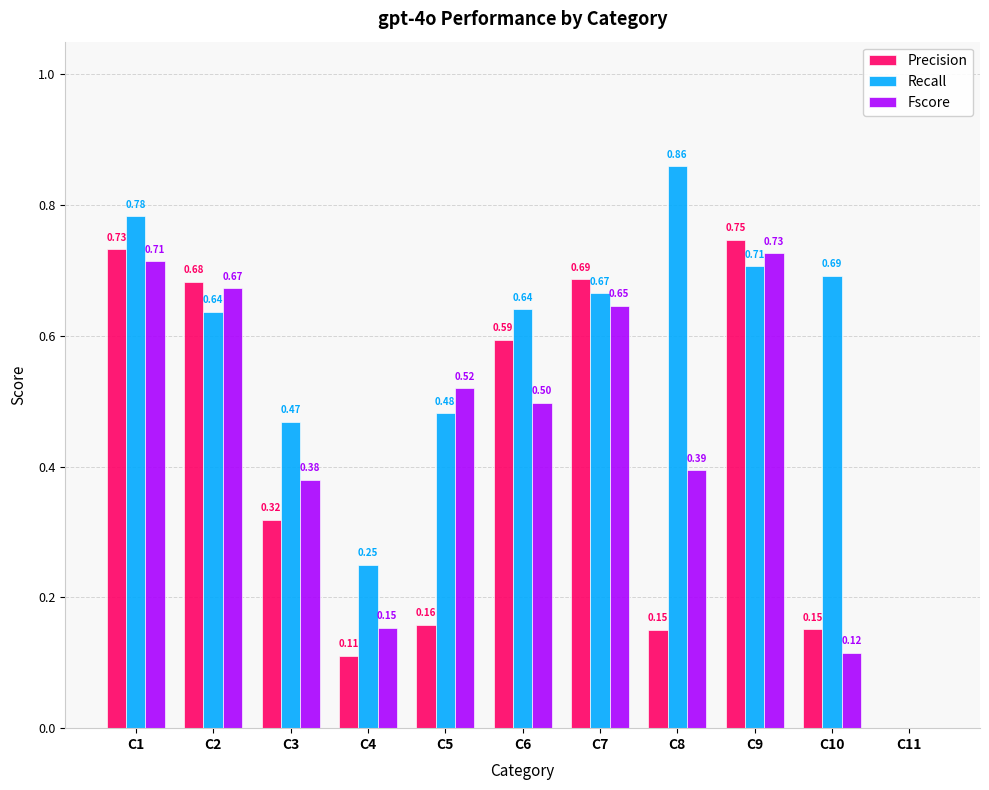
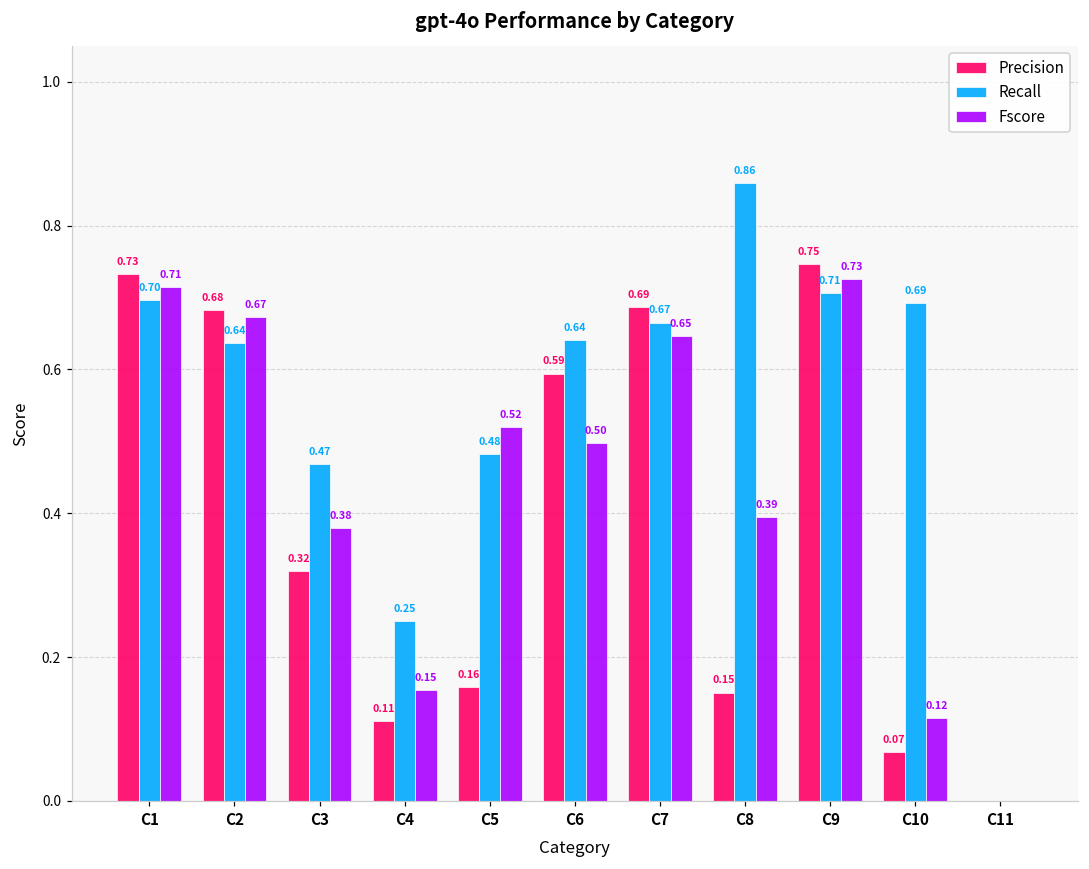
  {
    "Precision": {
      "C1": 0.73,
      "C2": 0.68,
      "C3": 0.32,
      "C4": 0.11,
      "C5": 0.16,
      "C6": 0.59,
      "C7": 0.69,
      "C8": 0.15,
      "C9": 0.75,
-     "C10": 0.15
+     "C10": 0.07
    },
    "Recall": {
-     "C1": 0.78,
+     "C1": 0.70,
      "C2": 0.64,
      "C3": 0.47,
      "C4": 0.25,
      "C5": 0.48,
      "C6": 0.64,
      "C7": 0.67,
      "C8": 0.86,
      "C9": 0.71,
      "C10": 0.69
    },
    "Fscore": {
      "C1": 0.71,
      "C2": 0.67,
      "C3": 0.38,
      "C4": 0.15,
      "C5": 0.52,
      "C6": 0.50,
      "C7": 0.65,
      "C8": 0.39,
      "C9": 0.73,
      "C10": 0.12
    }
  }
